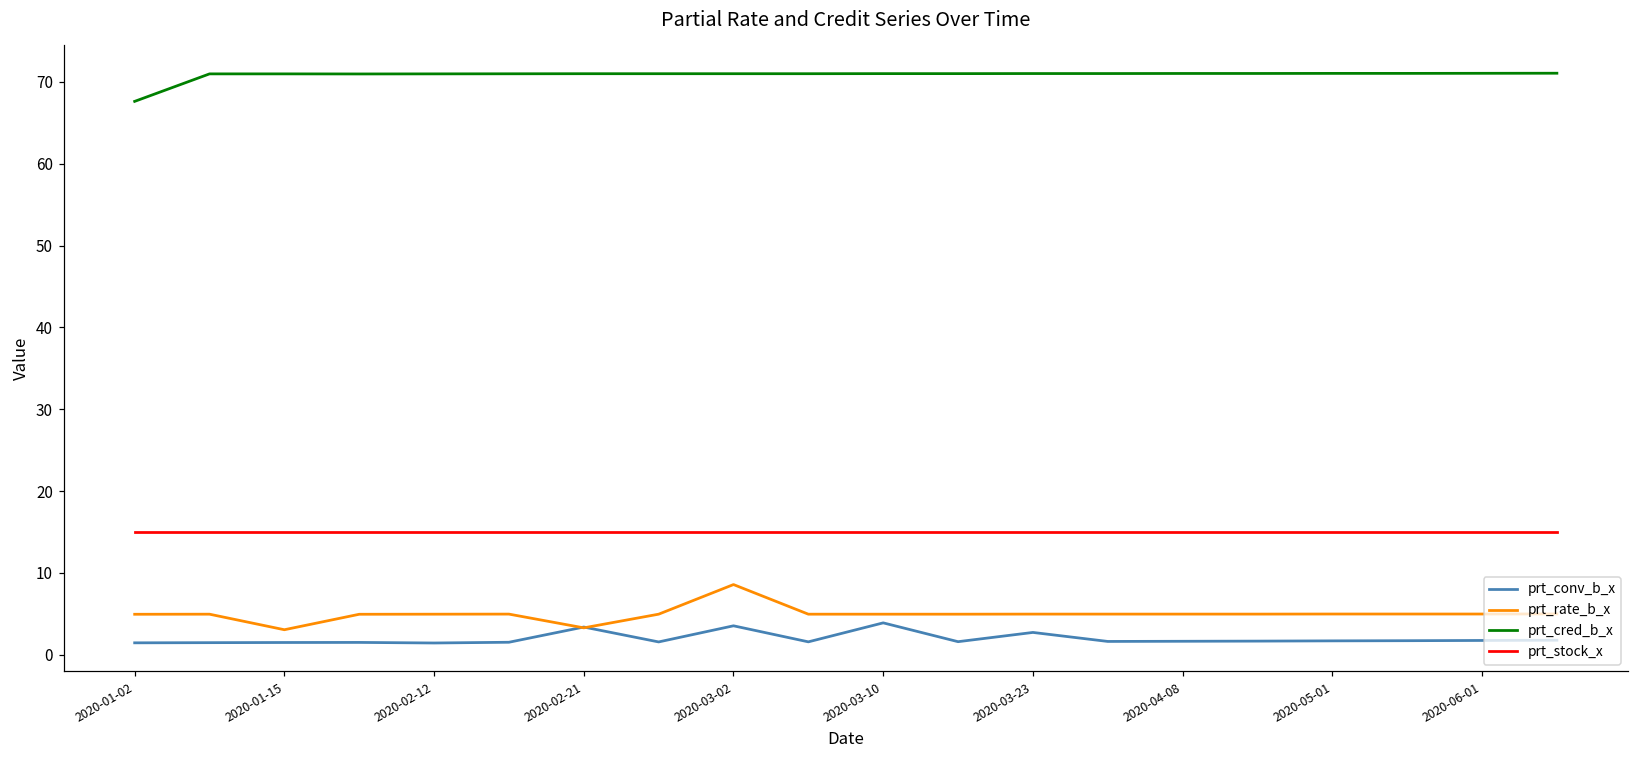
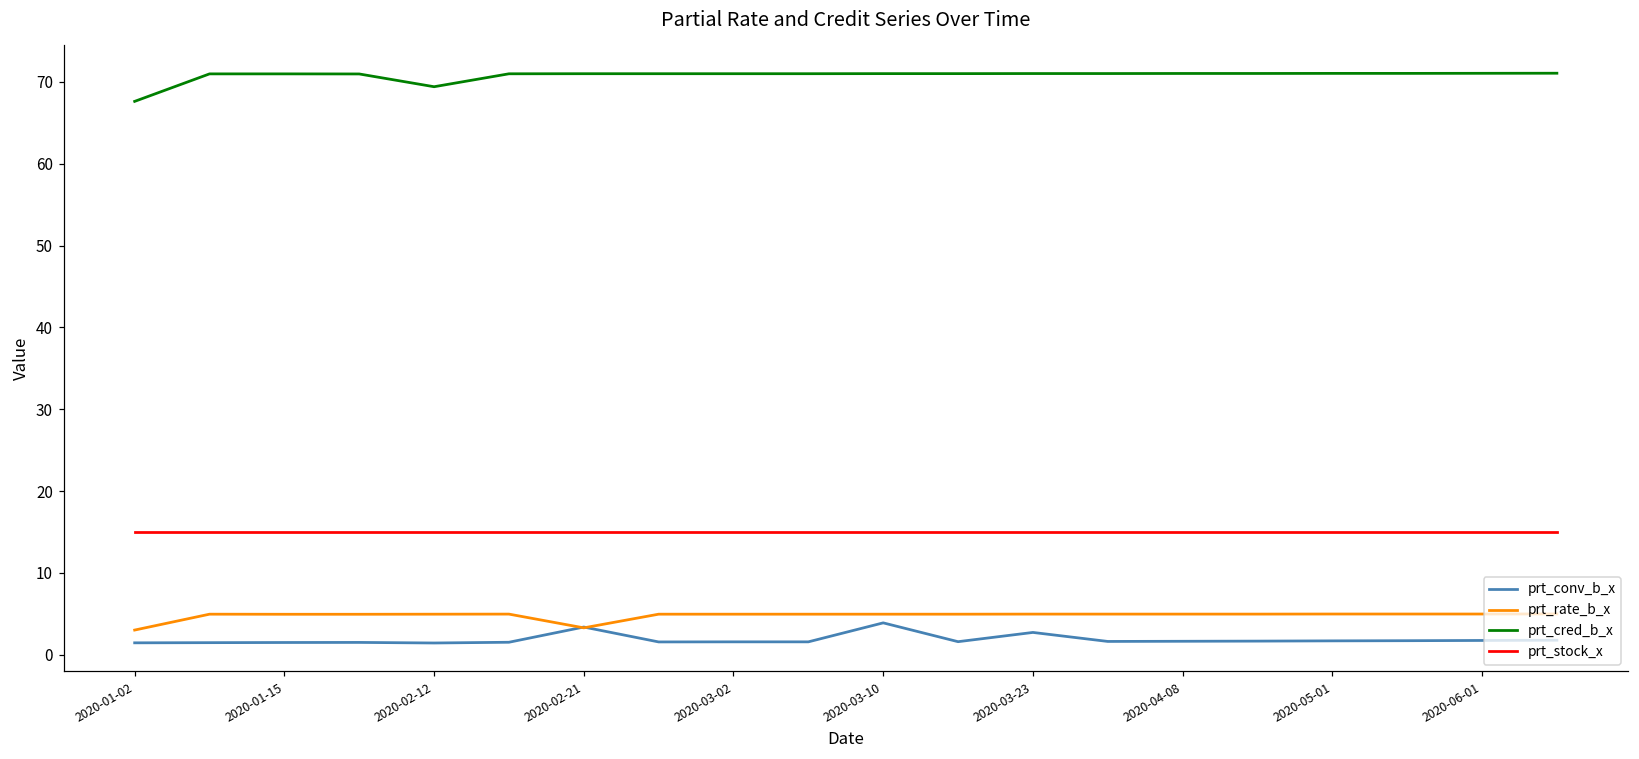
  {
    "prt_conv_b_x": {
      "2020-01-02": 1,
      "2020-01-15": 2,
      "2020-02-12": 1,
-     "2020-03-02": 4,
+     "2020-03-02": 2,
      "2020-03-10": 4,
      "2020-03-23": 3,
      "2020-04-08": 2,
      "2020-05-01": 2,
      "2020-06-01": 2
    },
    "prt_rate_b_x": {
-     "2020-01-02": 5,
-     "2020-01-15": 3,
+     "2020-01-02": 3,
+     "2020-01-15": 5,
      "2020-02-12": 5,
-     "2020-03-02": 9,
+     "2020-03-02": 5,
      "2020-03-10": 5,
      "2020-03-23": 5,
      "2020-04-08": 5,
      "2020-05-01": 5,
      "2020-06-01": 5
    },
    "prt_cred_b_x": {
      "2020-01-02": 68,
      "2020-01-15": 71,
-     "2020-02-12": 71,
+     "2020-02-12": 69,
      "2020-02-21": 71,
      "2020-03-02": 71,
      "2020-03-10": 71,
      "2020-03-23": 71,
      "2020-04-08": 71,
      "2020-05-01": 71,
      "2020-06-01": 71
    },
    "prt_stock_x": {
      "2020-01-02": 15,
      "2020-01-15": 15,
      "2020-02-12": 15,
      "2020-02-21": 15,
      "2020-03-02": 15,
      "2020-03-10": 15,
      "2020-03-23": 15,
      "2020-04-08": 15,
      "2020-05-01": 15,
      "2020-06-01": 15
    }
  }
